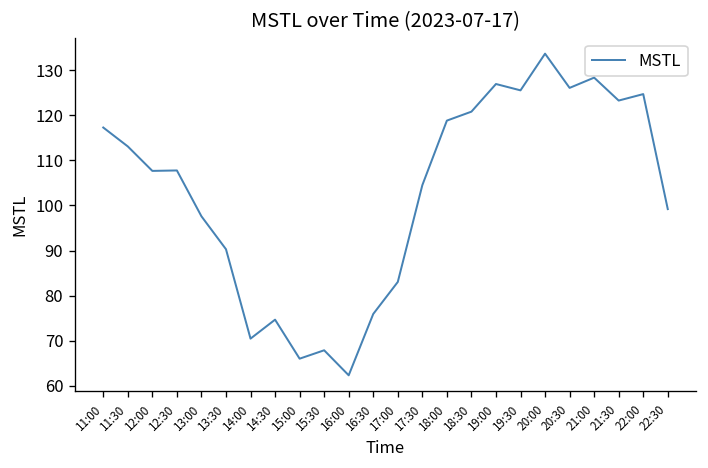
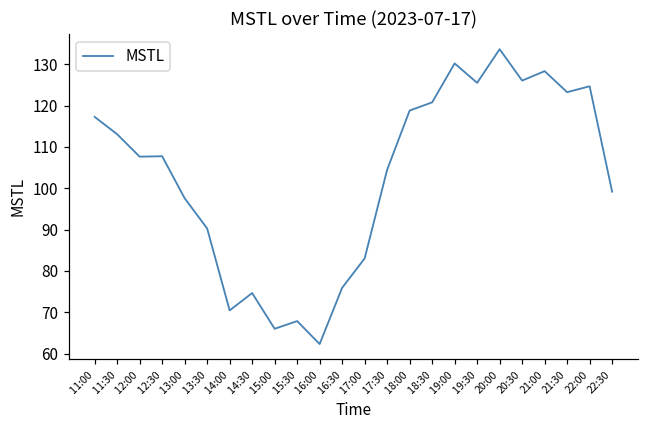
  {
    "11:00": 117,
    "11:30": 113,
    "12:00": 108,
    "12:30": 108,
    "13:00": 98,
    "13:30": 90,
    "14:00": 70,
    "14:30": 75,
    "15:00": 66,
    "15:30": 68,
    "16:00": 62,
    "16:30": 76,
    "17:00": 83,
    "17:30": 104,
    "18:00": 119,
    "18:30": 121,
-   "19:00": 127,
+   "19:00": 130,
    "19:30": 126,
    "20:00": 134,
    "20:30": 126,
    "21:00": 128,
    "21:30": 123,
    "22:00": 125,
    "22:30": 99
  }
